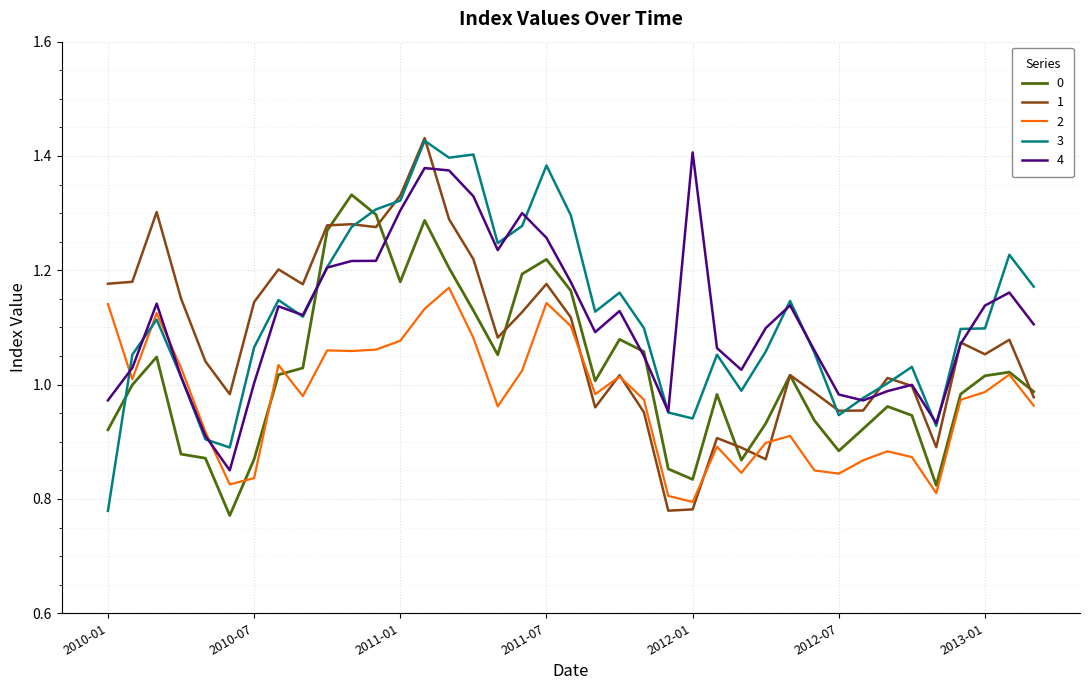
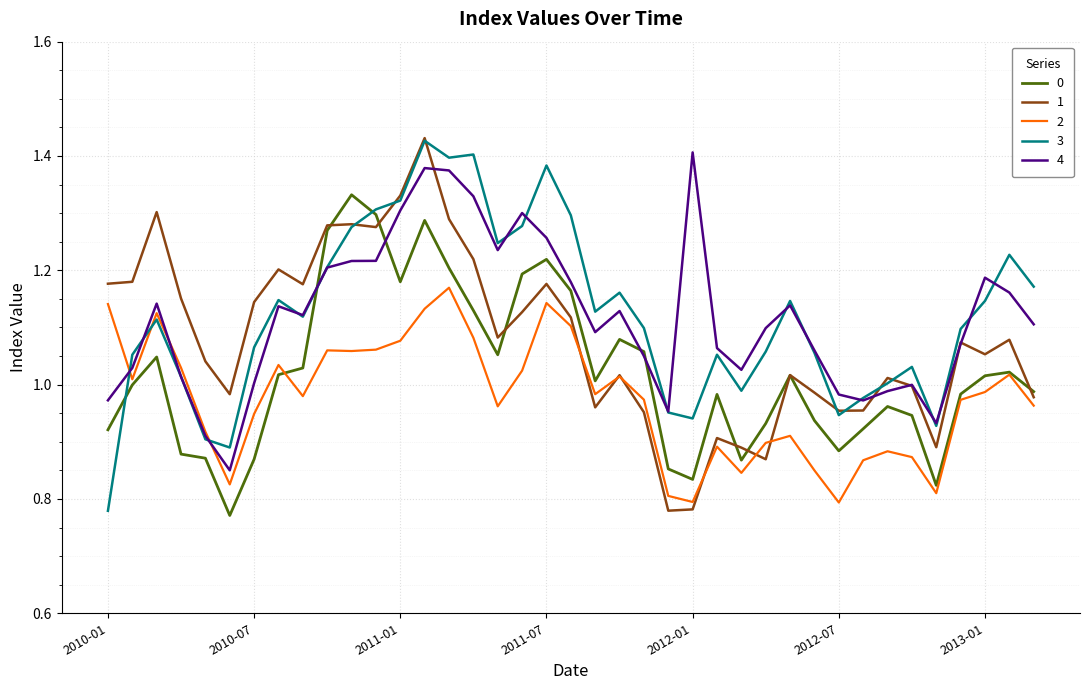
  {
    "0": {
      "2010-01": 0.92,
      "2010-07": 0.87,
      "2011-01": 1.18,
      "2011-07": 1.22,
      "2012-01": 0.83,
      "2012-07": 0.88,
      "2013-01": 1.02
    },
    "1": {
      "2010-01": 1.18,
      "2010-07": 1.14,
      "2011-01": 1.33,
      "2011-07": 1.18,
      "2012-01": 0.78,
      "2012-07": 0.95,
      "2013-01": 1.05
    },
    "2": {
      "2010-01": 1.14,
-     "2010-07": 0.84,
+     "2010-07": 0.95,
      "2011-01": 1.08,
      "2011-07": 1.14,
      "2012-01": 0.79,
-     "2012-07": 0.84,
+     "2012-07": 0.79,
      "2013-01": 0.99
    },
    "3": {
      "2010-01": 0.78,
      "2010-07": 1.07,
      "2011-01": 1.32,
      "2011-07": 1.38,
      "2012-01": 0.94,
      "2012-07": 0.95,
-     "2013-01": 1.10
+     "2013-01": 1.15
    },
    "4": {
      "2010-01": 0.97,
      "2010-07": 1.00,
      "2011-01": 1.30,
      "2011-07": 1.26,
      "2012-01": 1.41,
      "2012-07": 0.98,
-     "2013-01": 1.14
+     "2013-01": 1.19
    }
  }
